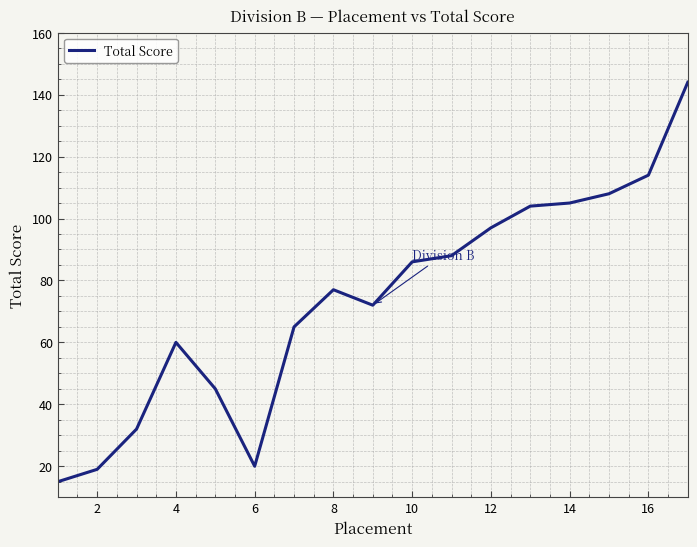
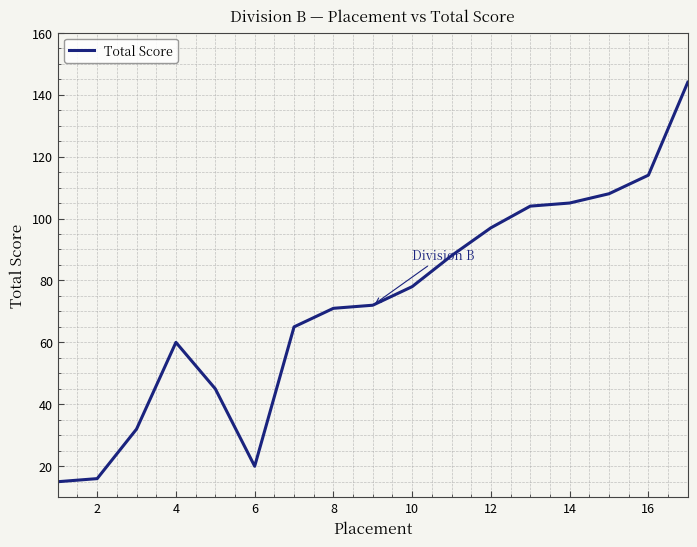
  {
-   "2": 19,
+   "2": 16,
    "4": 60,
    "6": 20,
-   "8": 77,
-   "10": 86,
+   "8": 71,
+   "10": 78,
    "12": 97,
    "14": 105,
    "16": 114
  }
